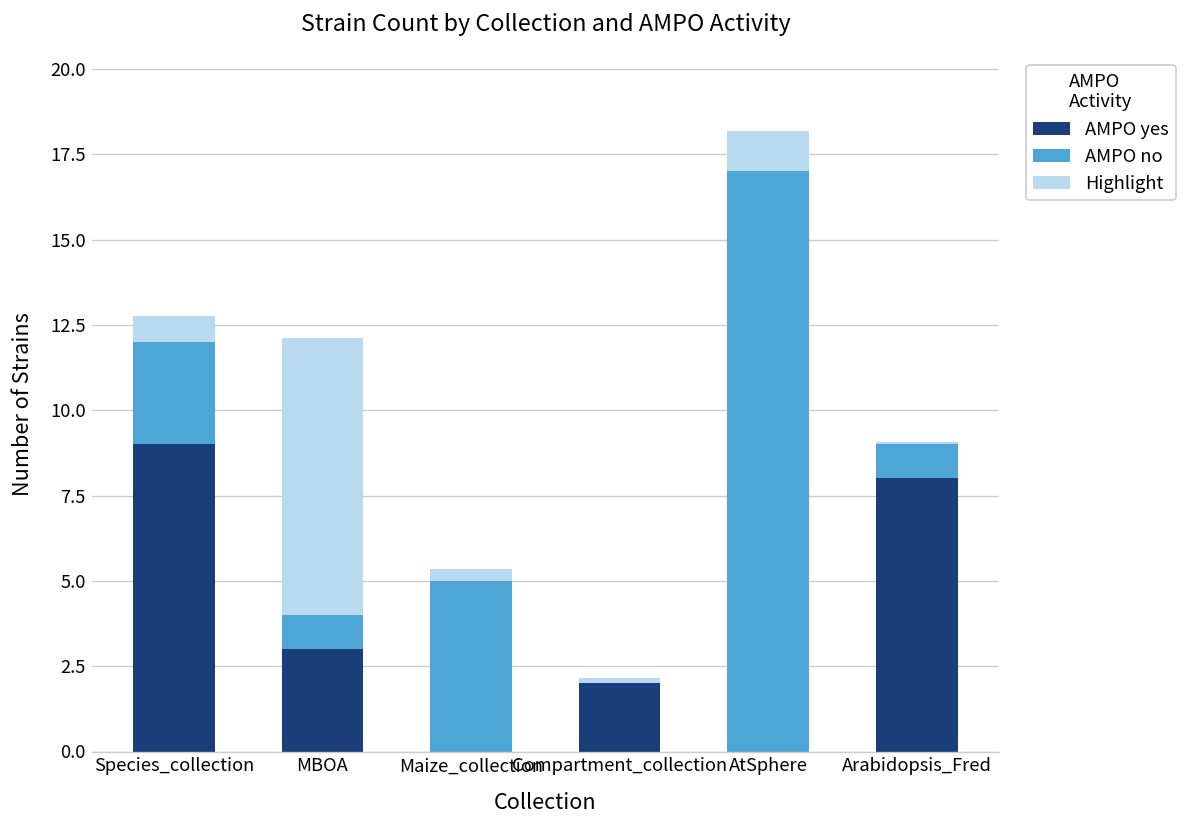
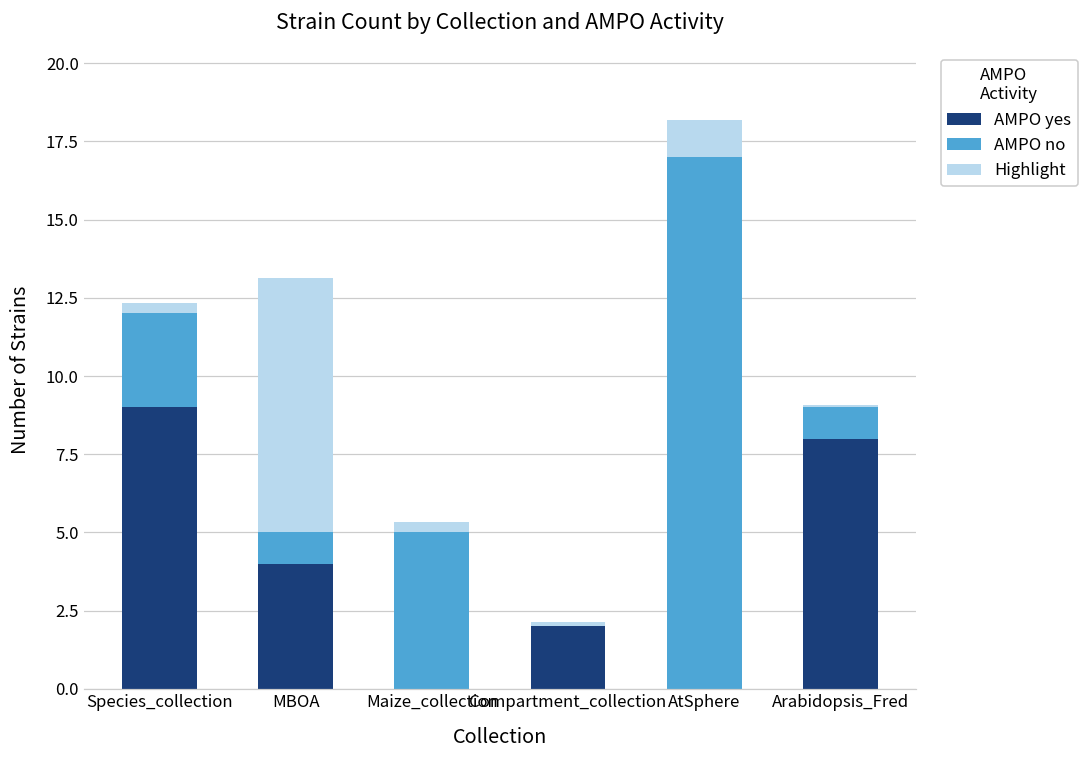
  {
    "AMPO yes": {
      "Species_collection": 9,
-     "MBOA": 3,
+     "MBOA": 4,
      "Compartment_collection": 2,
      "AtSphere": 0,
      "Arabidopsis_Fred": 8
    },
    "AMPO no": {
      "Species_collection": 3.0,
      "MBOA": 1.0,
      "Compartment_collection": 0.0,
      "AtSphere": 17.0,
      "Arabidopsis_Fred": 1.0
    },
    "Highlight": {
-     "Species_collection": 0.8,
+     "Species_collection": 0.3,
      "MBOA": 8.1,
      "Compartment_collection": 0.1,
      "AtSphere": 1.2
    }
  }
